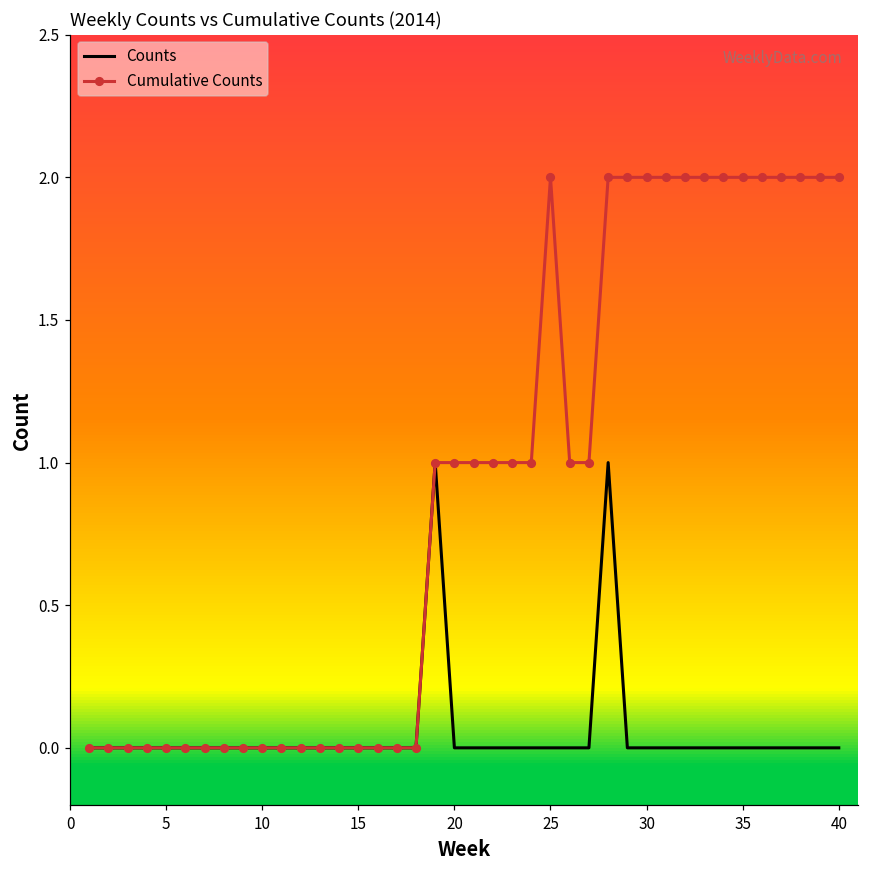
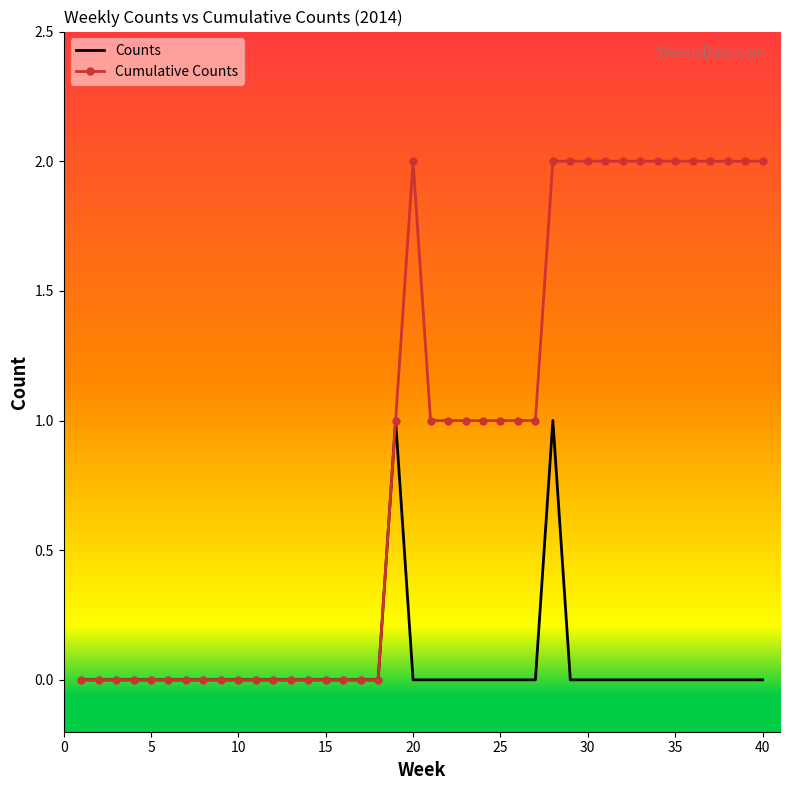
  {
    "Counts": {
      "20": 0,
      "25": 0,
      "30": 0,
      "35": 0,
      "40": 0
    },
    "Cumulative Counts": {
-     "20": 1,
-     "25": 2,
+     "20": 2,
+     "25": 1,
      "30": 2,
      "35": 2,
      "40": 2
    }
  }
